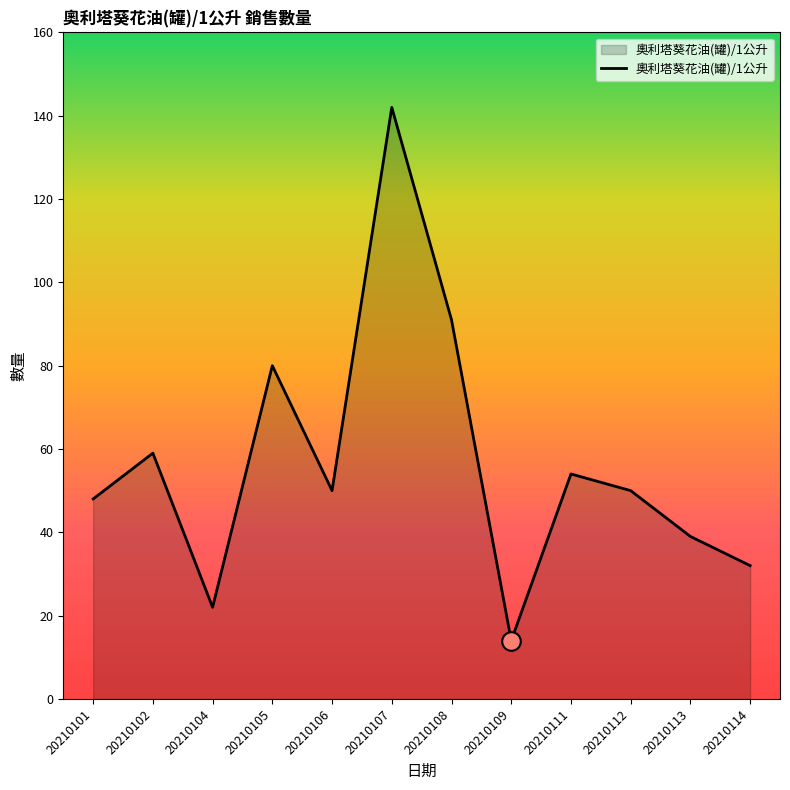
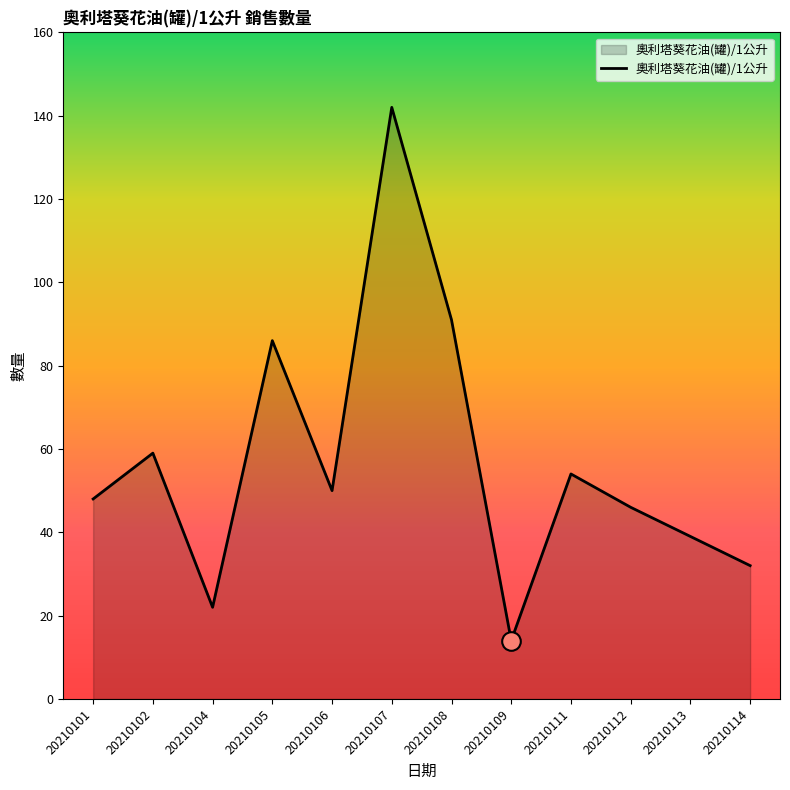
  {
    "奧利塔葵花油(罐)/1公升": {
      "20210101": 48,
      "20210102": 59,
      "20210104": 22,
-     "20210105": 80,
+     "20210105": 86,
      "20210106": 50,
      "20210107": 142,
      "20210108": 91,
      "20210111": 54,
-     "20210112": 50,
+     "20210112": 46,
      "20210113": 39,
      "20210114": 32
    }
  }
